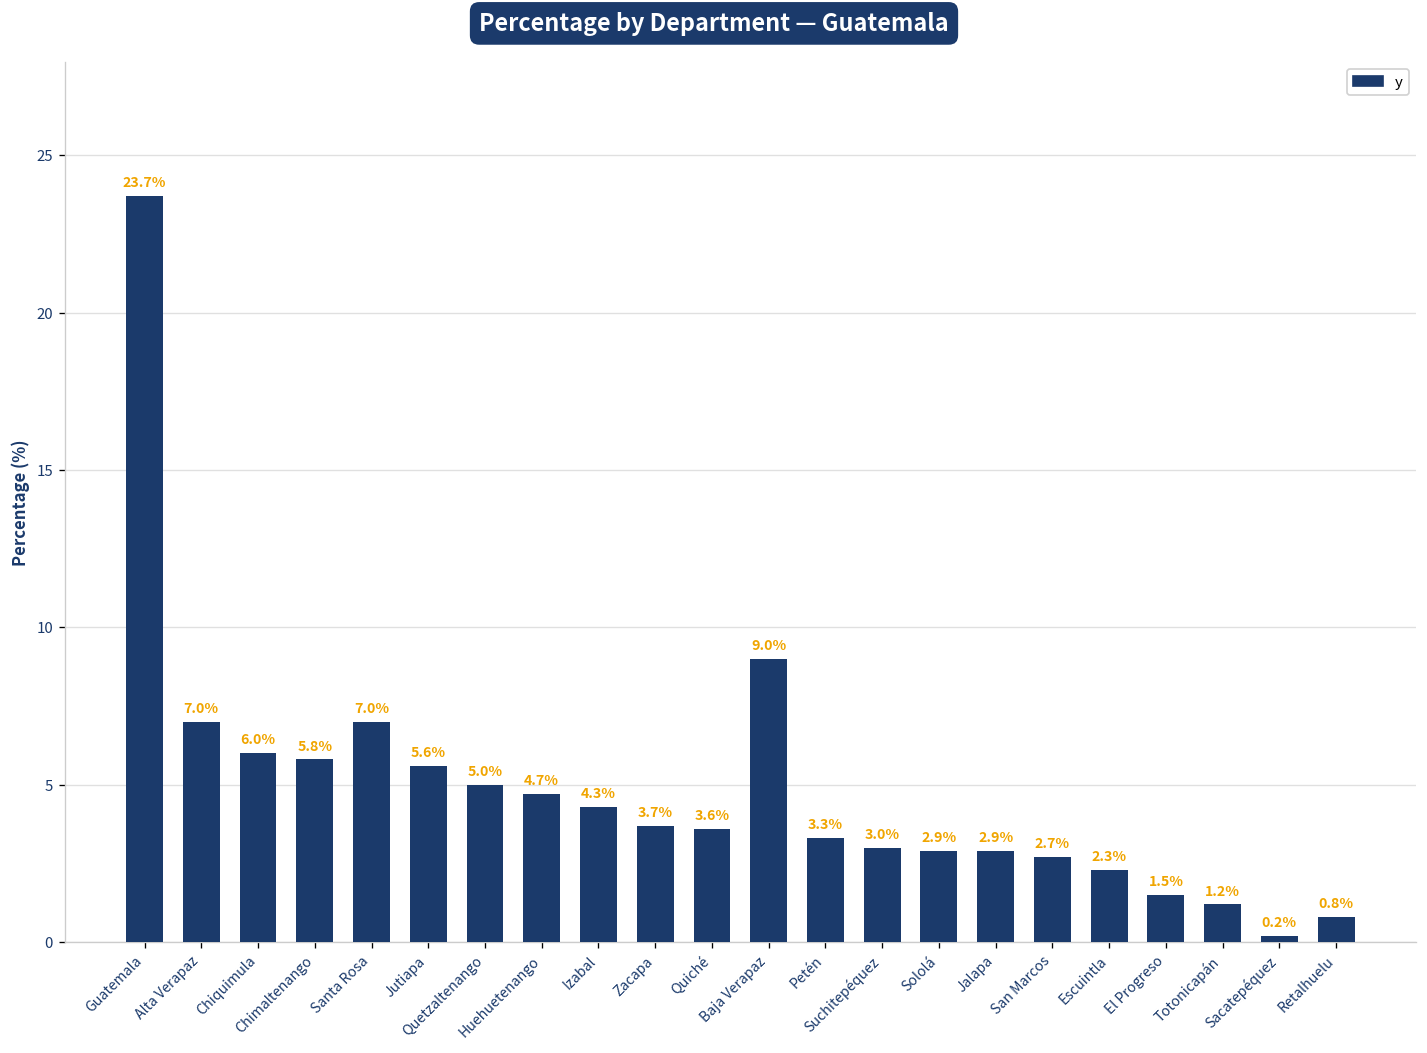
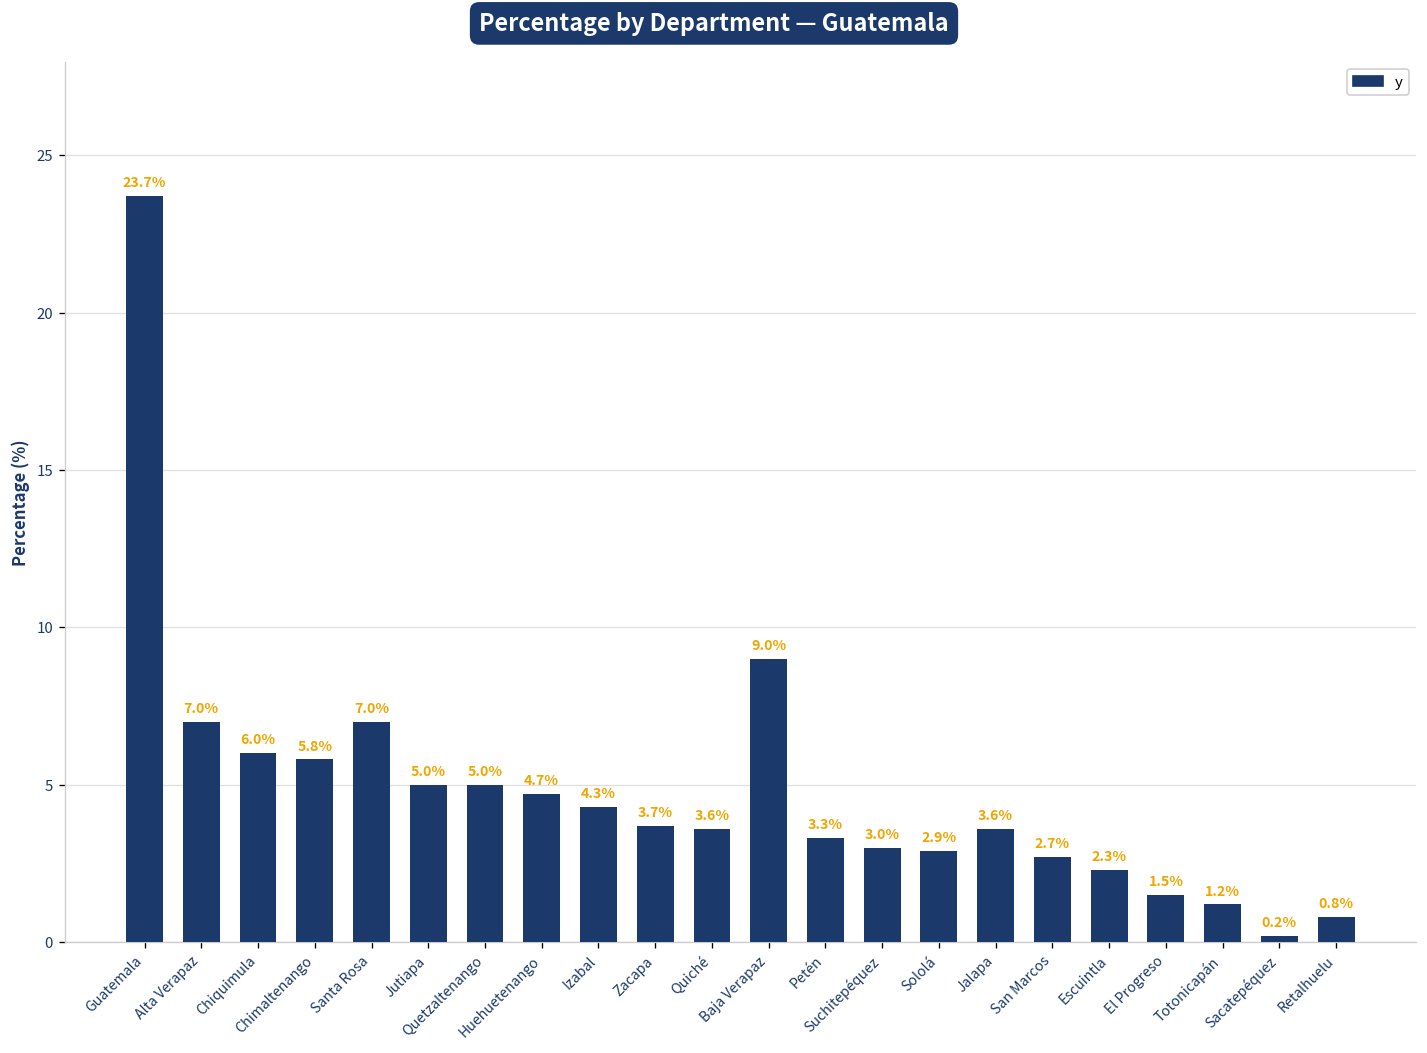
  {
    "Guatemala": "23.7%",
    "Alta Verapaz": "7.0%",
    "Chiquimula": "6.0%",
    "Chimaltenango": "5.8%",
    "Santa Rosa": "7.0%",
-   "Jutiapa": "5.6%",
+   "Jutiapa": "5.0%",
    "Quetzaltenango": "5.0%",
    "Huehuetenango": "4.7%",
    "Izabal": "4.3%",
    "Zacapa": "3.7%",
    "Quiché": "3.6%",
    "Baja Verapaz": "9.0%",
    "Petén": "3.3%",
    "Suchitepéquez": "3.0%",
    "Sololá": "2.9%",
-   "Jalapa": "2.9%",
+   "Jalapa": "3.6%",
    "San Marcos": "2.7%",
    "Escuintla": "2.3%",
    "El Progreso": "1.5%",
    "Totonicapán": "1.2%",
    "Sacatepéquez": "0.2%",
    "Retalhuelu": "0.8%"
  }
